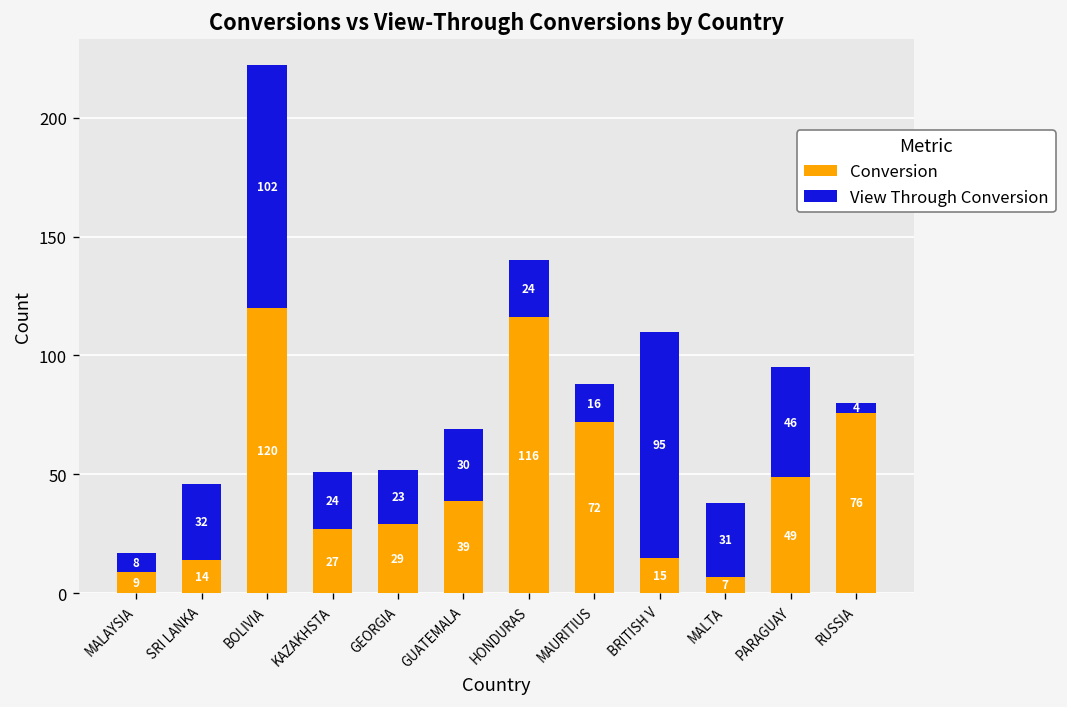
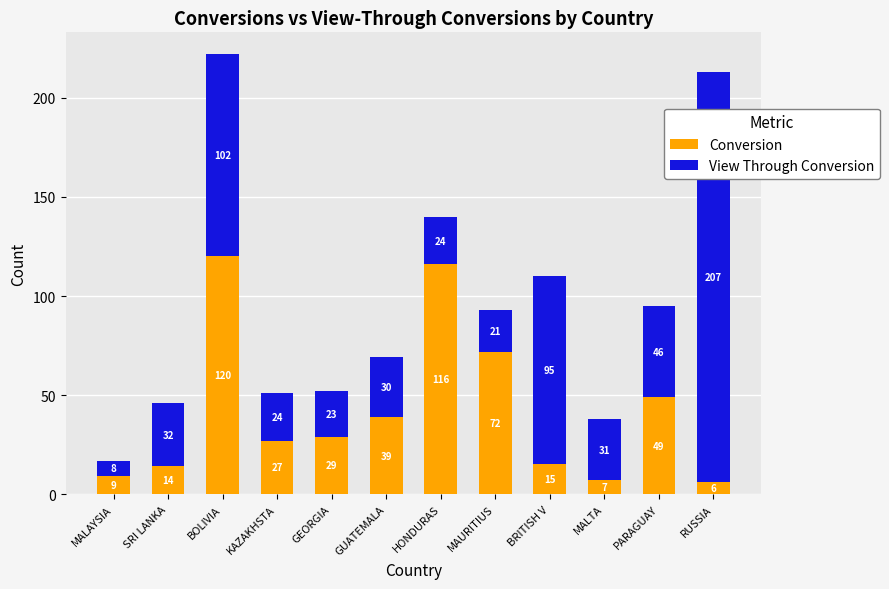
  {
    "Conversion": {
      "MALAYSIA": 9,
      "SRI LANKA": 14,
      "BOLIVIA": 120,
      "KAZAKHSTA": 27,
      "GEORGIA": 29,
      "GUATEMALA": 39,
      "HONDURAS": 116,
      "MAURITIUS": 72,
      "BRITISH V": 15,
      "MALTA": 7,
      "PARAGUAY": 49,
-     "RUSSIA": 76
+     "RUSSIA": 6
    },
    "View Through Conversion": {
      "MALAYSIA": 8,
      "SRI LANKA": 32,
      "BOLIVIA": 102,
      "KAZAKHSTA": 24,
      "GEORGIA": 23,
      "GUATEMALA": 30,
      "HONDURAS": 24,
-     "MAURITIUS": 16,
+     "MAURITIUS": 21,
      "BRITISH V": 95,
      "MALTA": 31,
      "PARAGUAY": 46,
-     "RUSSIA": 4
+     "RUSSIA": 207
    }
  }
